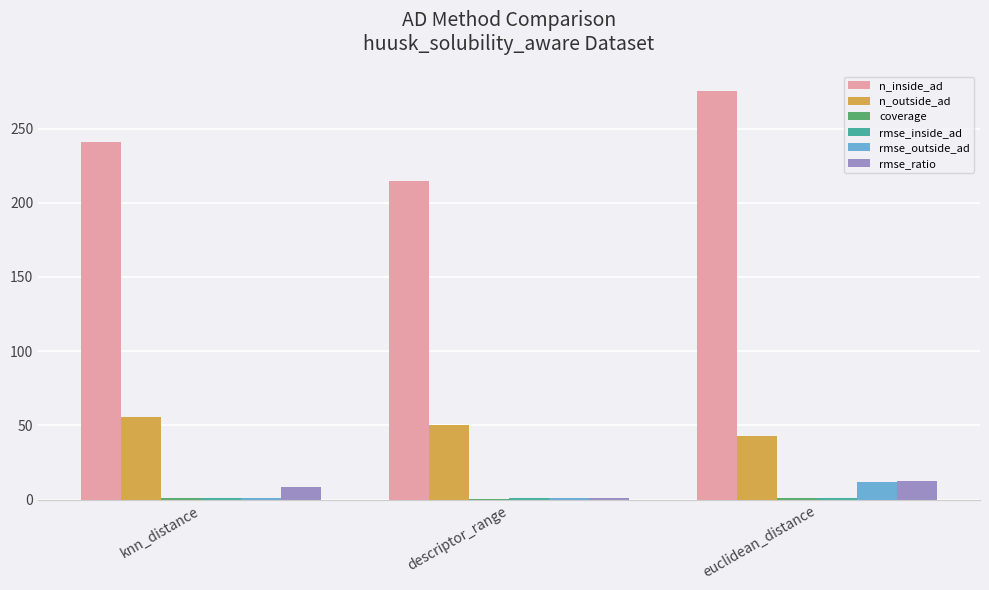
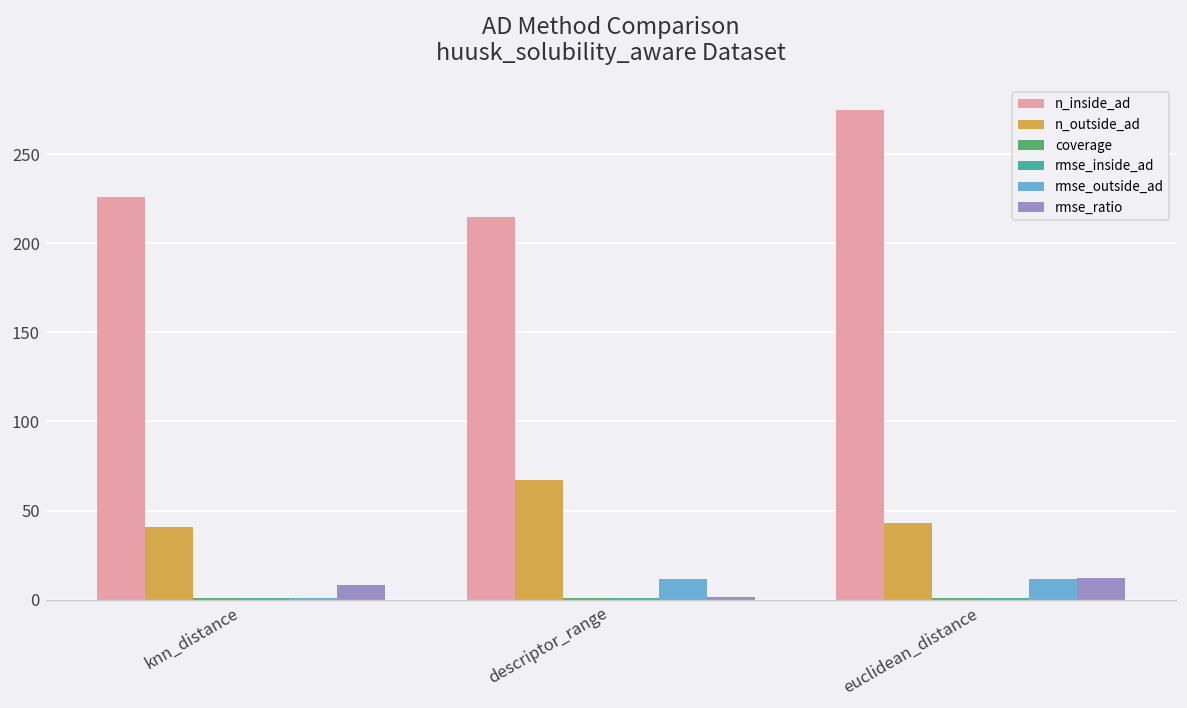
  {
    "n_inside_ad": {
-     "knn_distance": 241,
+     "knn_distance": 226,
      "descriptor_range": 215,
      "euclidean_distance": 275
    },
    "n_outside_ad": {
-     "knn_distance": 56,
-     "descriptor_range": 50,
+     "knn_distance": 41,
+     "descriptor_range": 67,
      "euclidean_distance": 43
    },
    "rmse_outside_ad": {
-     "descriptor_range": 1,
+     "descriptor_range": 12,
      "euclidean_distance": 12
    },
    "rmse_ratio": {
      "knn_distance": 8,
      "euclidean_distance": 12
    }
  }
